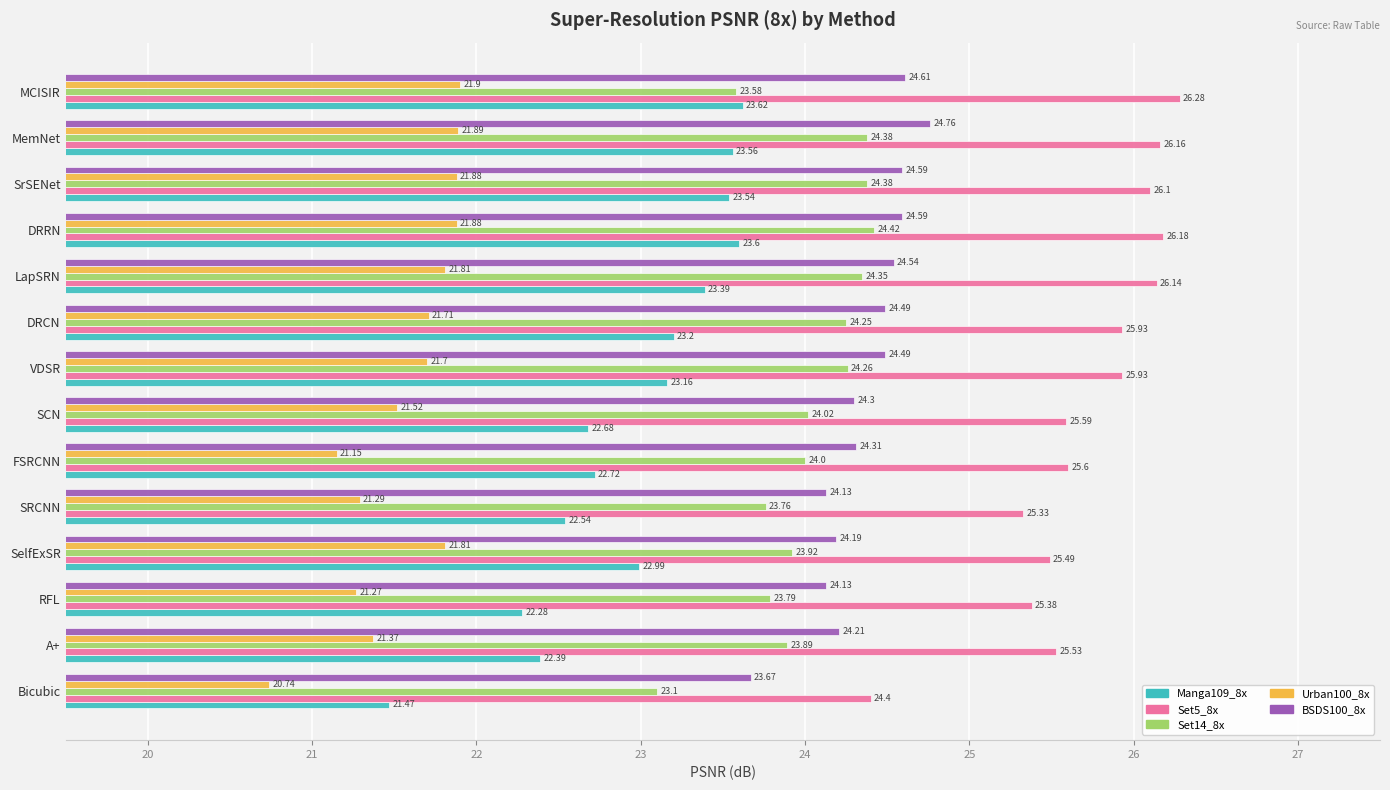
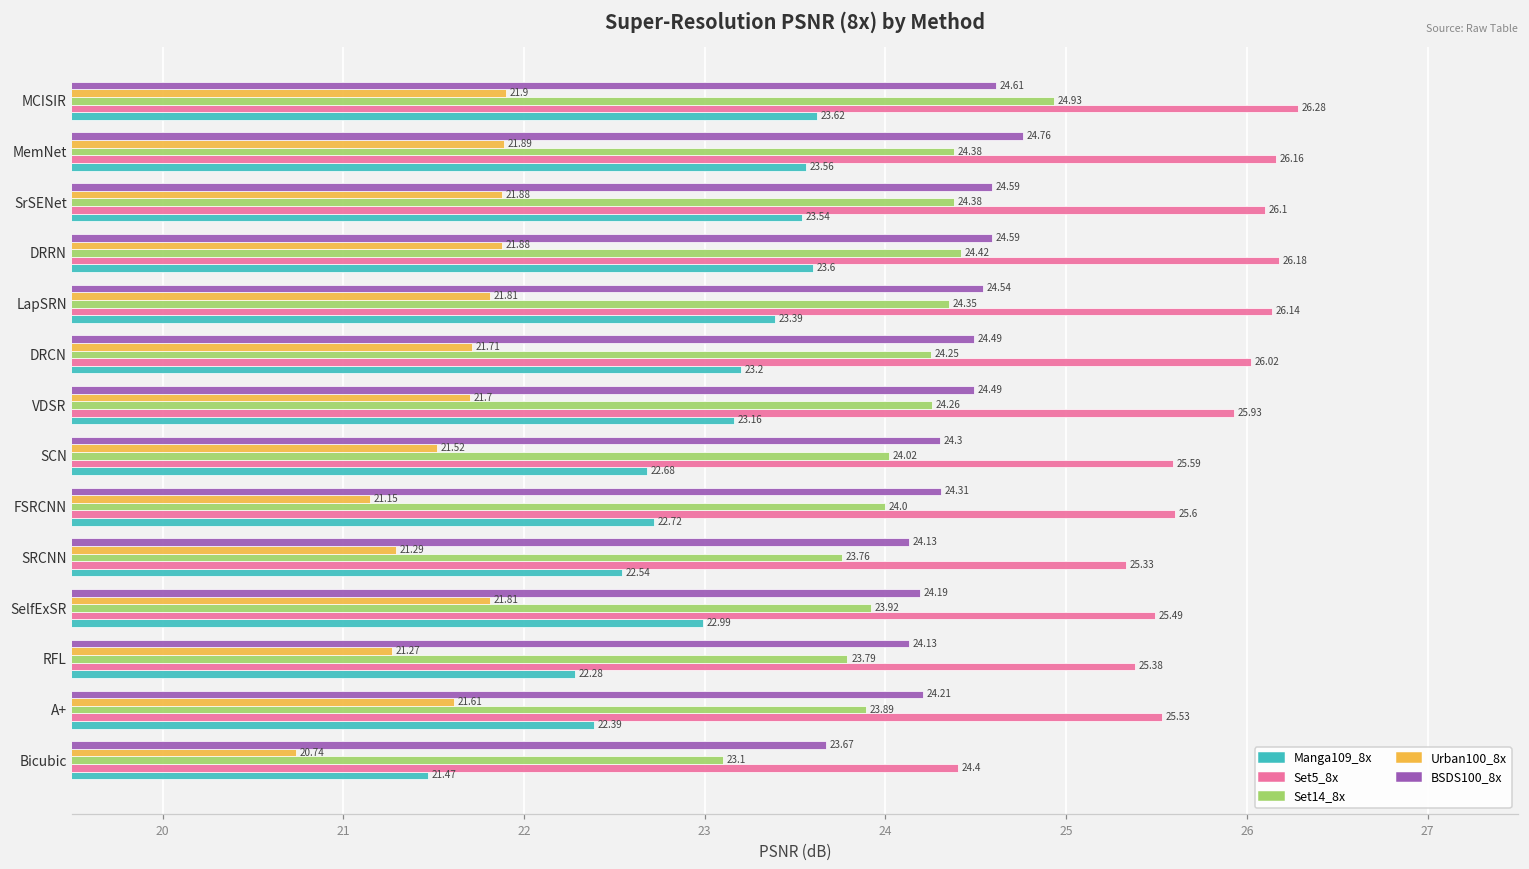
  {
    "Manga109_8x": {
      "MCISIR": 23.62,
      "MemNet": 23.56,
      "SrSENet": 23.54,
      "DRRN": 23.6,
      "LapSRN": 23.39,
      "DRCN": 23.2,
      "VDSR": 23.16,
      "SCN": 22.68,
      "FSRCNN": 22.72,
      "SRCNN": 22.54,
      "SelfExSR": 22.99,
      "RFL": 22.28,
      "A+": 22.39,
      "Bicubic": 21.47
    },
    "Set5_8x": {
      "MCISIR": 26.28,
      "MemNet": 26.16,
      "SrSENet": 26.1,
      "DRRN": 26.18,
      "LapSRN": 26.14,
-     "DRCN": 25.93,
+     "DRCN": 26.02,
      "VDSR": 25.93,
      "SCN": 25.59,
      "FSRCNN": 25.6,
      "SRCNN": 25.33,
      "SelfExSR": 25.49,
      "RFL": 25.38,
      "A+": 25.53,
      "Bicubic": 24.4
    },
    "Set14_8x": {
-     "MCISIR": 23.58,
+     "MCISIR": 24.93,
      "MemNet": 24.38,
      "SrSENet": 24.38,
      "DRRN": 24.42,
      "LapSRN": 24.35,
      "DRCN": 24.25,
      "VDSR": 24.26,
      "SCN": 24.02,
      "FSRCNN": 24.0,
      "SRCNN": 23.76,
      "SelfExSR": 23.92,
      "RFL": 23.79,
      "A+": 23.89,
      "Bicubic": 23.1
    },
    "Urban100_8x": {
      "MCISIR": 21.9,
      "MemNet": 21.89,
      "SrSENet": 21.88,
      "DRRN": 21.88,
      "LapSRN": 21.81,
      "DRCN": 21.71,
      "VDSR": 21.7,
      "SCN": 21.52,
      "FSRCNN": 21.15,
      "SRCNN": 21.29,
      "SelfExSR": 21.81,
      "RFL": 21.27,
-     "A+": 21.37,
+     "A+": 21.61,
      "Bicubic": 20.74
    },
    "BSDS100_8x": {
      "MCISIR": 24.61,
      "MemNet": 24.76,
      "SrSENet": 24.59,
      "DRRN": 24.59,
      "LapSRN": 24.54,
      "DRCN": 24.49,
      "VDSR": 24.49,
      "SCN": 24.3,
      "FSRCNN": 24.31,
      "SRCNN": 24.13,
      "SelfExSR": 24.19,
      "RFL": 24.13,
      "A+": 24.21,
      "Bicubic": 23.67
    }
  }
